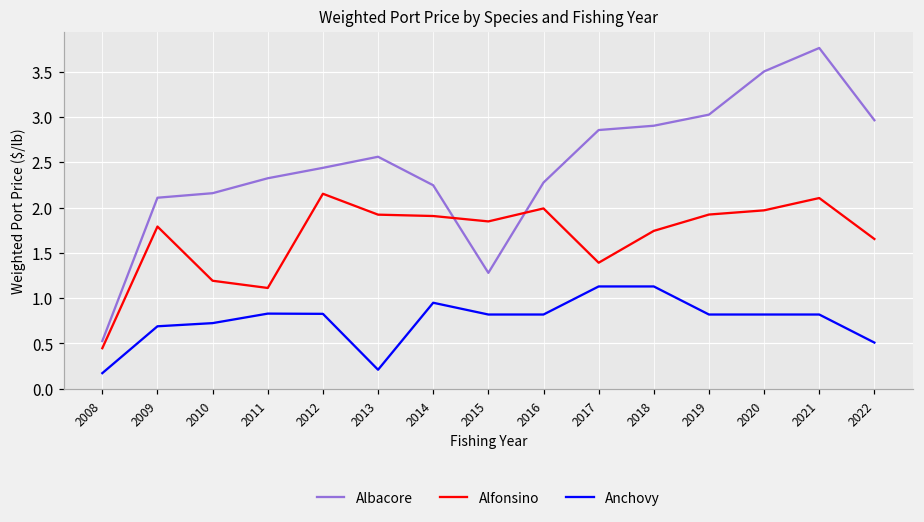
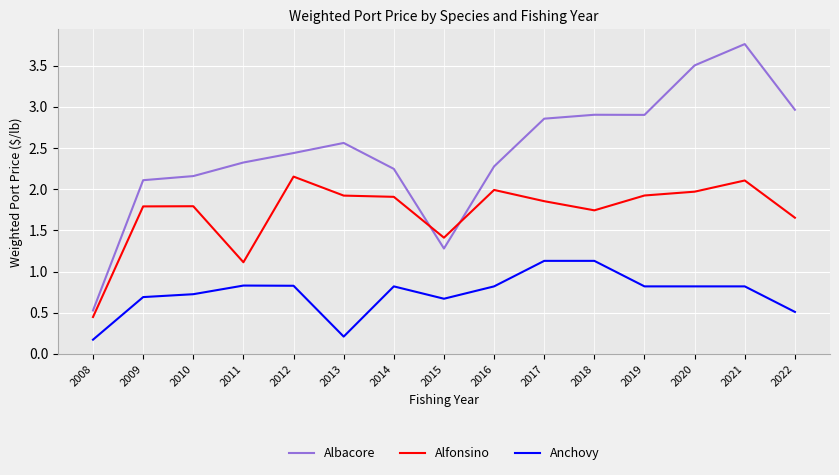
  {
    "Albacore": {
      "2008": 0.5,
      "2009": 2.1,
      "2010": 2.2,
      "2011": 2.3,
      "2012": 2.4,
      "2013": 2.6,
      "2014": 2.2,
      "2015": 1.3,
      "2016": 2.3,
      "2017": 2.9,
      "2018": 2.9,
-     "2019": 3.0,
+     "2019": 2.9,
      "2020": 3.5,
      "2021": 3.8,
      "2022": 3.0
    },
    "Alfonsino": {
      "2008": 0.4,
      "2009": 1.8,
-     "2010": 1.2,
+     "2010": 1.8,
      "2011": 1.1,
      "2012": 2.2,
      "2013": 1.9,
      "2014": 1.9,
-     "2015": 1.8,
+     "2015": 1.4,
      "2016": 2.0,
-     "2017": 1.4,
+     "2017": 1.9,
      "2018": 1.7,
      "2019": 1.9,
      "2020": 2.0,
      "2021": 2.1,
      "2022": 1.7
    },
    "Anchovy": {
      "2008": 0.2,
      "2009": 0.7,
      "2010": 0.7,
      "2011": 0.8,
      "2012": 0.8,
      "2013": 0.2,
-     "2014": 1.0,
-     "2015": 0.8,
+     "2014": 0.8,
+     "2015": 0.7,
      "2016": 0.8,
      "2017": 1.1,
      "2018": 1.1,
      "2019": 0.8,
      "2020": 0.8,
      "2021": 0.8,
      "2022": 0.5
    }
  }
